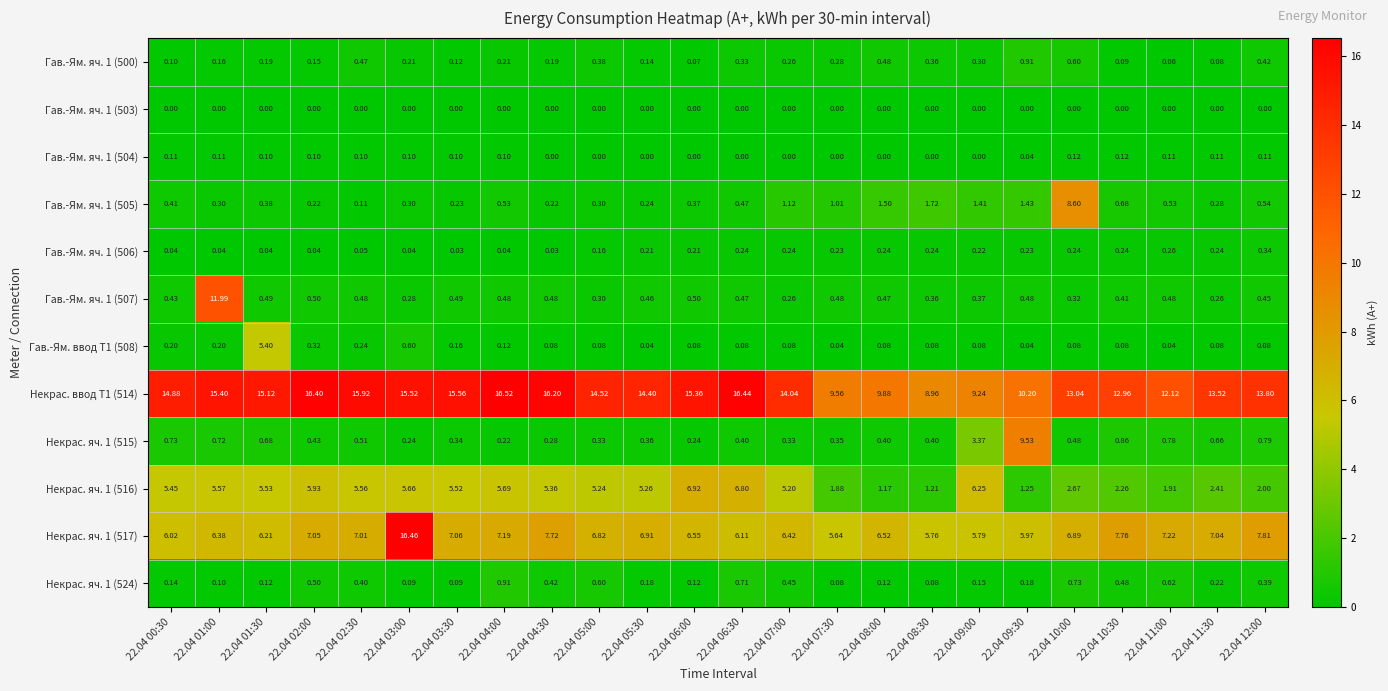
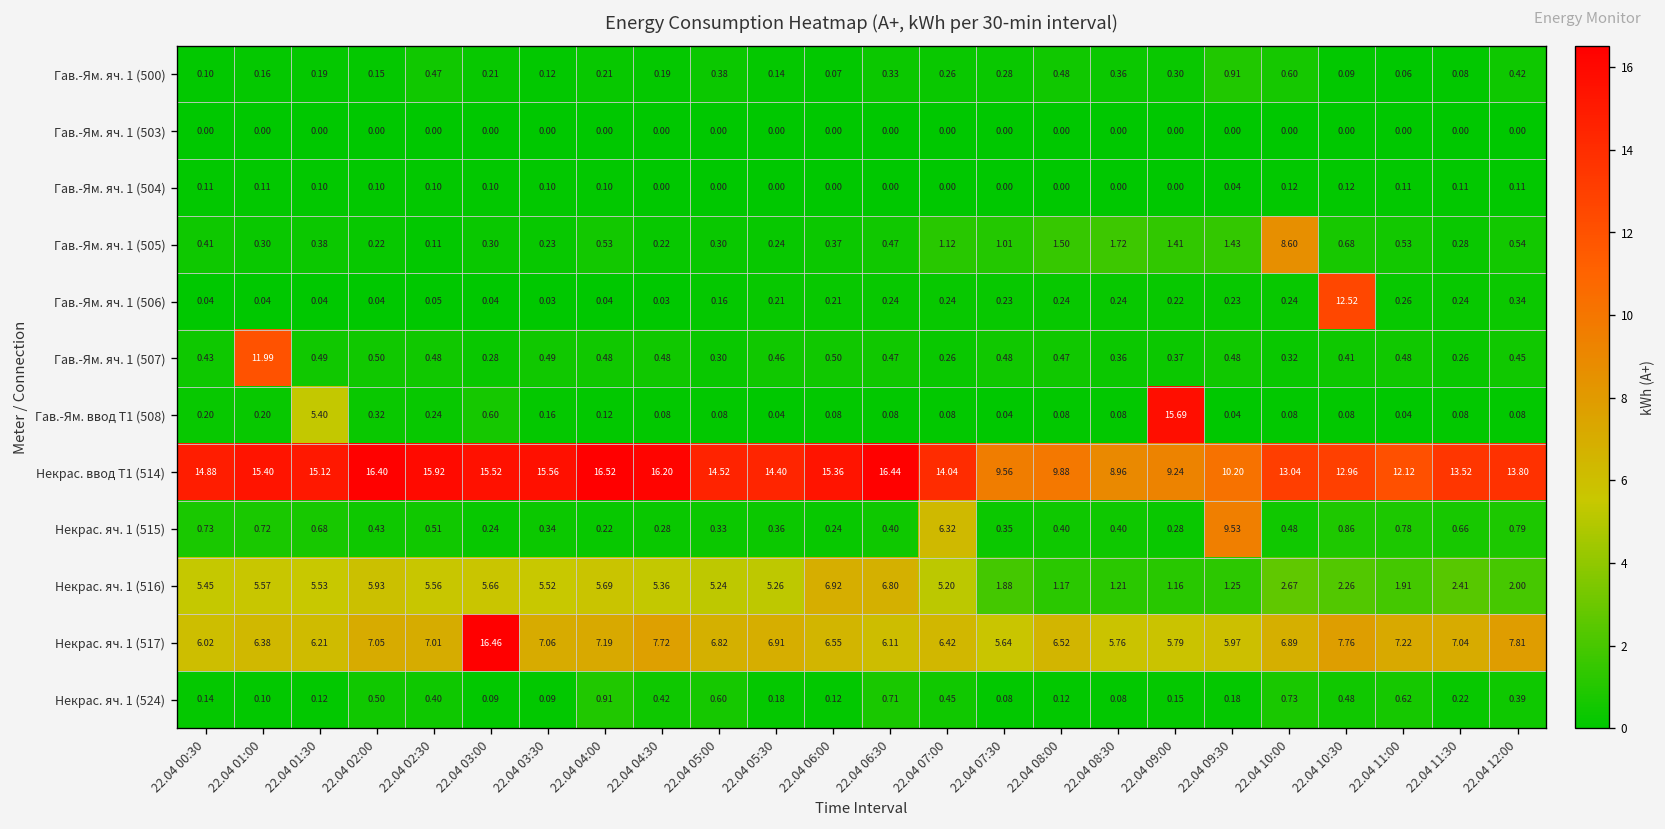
  {
    "Гав.-Ям. яч. 1 (506)": {
      "22.04 00:30": 0.04,
      "22.04 01:00": 0.04,
      "22.04 01:30": 0.04,
      "22.04 02:00": 0.04,
      "22.04 02:30": 0.05,
      "22.04 03:00": 0.04,
      "22.04 03:30": 0.03,
      "22.04 04:00": 0.04,
      "22.04 04:30": 0.03,
      "22.04 05:00": 0.16,
      "22.04 05:30": 0.21,
      "22.04 06:00": 0.21,
      "22.04 06:30": 0.24,
      "22.04 07:00": 0.24,
      "22.04 07:30": 0.23,
      "22.04 08:00": 0.24,
      "22.04 08:30": 0.24,
      "22.04 09:00": 0.22,
      "22.04 09:30": 0.23,
      "22.04 10:00": 0.24,
-     "22.04 10:30": 0.24,
+     "22.04 10:30": 12.52,
      "22.04 11:00": 0.26,
      "22.04 11:30": 0.24,
      "22.04 12:00": 0.34
    },
    "Гав.-Ям. ввод Т1 (508)": {
      "22.04 00:30": 0.20,
      "22.04 01:00": 0.20,
      "22.04 01:30": 5.40,
      "22.04 02:00": 0.32,
      "22.04 02:30": 0.24,
      "22.04 03:00": 0.60,
      "22.04 03:30": 0.16,
      "22.04 04:00": 0.12,
      "22.04 04:30": 0.08,
      "22.04 05:00": 0.08,
      "22.04 05:30": 0.04,
      "22.04 06:00": 0.08,
      "22.04 06:30": 0.08,
      "22.04 07:00": 0.08,
      "22.04 07:30": 0.04,
      "22.04 08:00": 0.08,
      "22.04 08:30": 0.08,
-     "22.04 09:00": 0.08,
+     "22.04 09:00": 15.69,
      "22.04 09:30": 0.04,
      "22.04 10:00": 0.08,
      "22.04 10:30": 0.08,
      "22.04 11:00": 0.04,
      "22.04 11:30": 0.08,
      "22.04 12:00": 0.08
    },
    "Некрас. яч. 1 (515)": {
      "22.04 00:30": 0.73,
      "22.04 01:00": 0.72,
      "22.04 01:30": 0.68,
      "22.04 02:00": 0.43,
      "22.04 02:30": 0.51,
      "22.04 03:00": 0.24,
      "22.04 03:30": 0.34,
      "22.04 04:00": 0.22,
      "22.04 04:30": 0.28,
      "22.04 05:00": 0.33,
      "22.04 05:30": 0.36,
      "22.04 06:00": 0.24,
      "22.04 06:30": 0.40,
-     "22.04 07:00": 0.33,
+     "22.04 07:00": 6.32,
      "22.04 07:30": 0.35,
      "22.04 08:00": 0.40,
      "22.04 08:30": 0.40,
-     "22.04 09:00": 3.37,
+     "22.04 09:00": 0.28,
      "22.04 09:30": 9.53,
      "22.04 10:00": 0.48,
      "22.04 10:30": 0.86,
      "22.04 11:00": 0.78,
      "22.04 11:30": 0.66,
      "22.04 12:00": 0.79
    },
    "Некрас. яч. 1 (516)": {
      "22.04 00:30": 5.45,
      "22.04 01:00": 5.57,
      "22.04 01:30": 5.53,
      "22.04 02:00": 5.93,
      "22.04 02:30": 5.56,
      "22.04 03:00": 5.66,
      "22.04 03:30": 5.52,
      "22.04 04:00": 5.69,
      "22.04 04:30": 5.36,
      "22.04 05:00": 5.24,
      "22.04 05:30": 5.26,
      "22.04 06:00": 6.92,
      "22.04 06:30": 6.80,
      "22.04 07:00": 5.20,
      "22.04 07:30": 1.88,
      "22.04 08:00": 1.17,
      "22.04 08:30": 1.21,
-     "22.04 09:00": 6.25,
+     "22.04 09:00": 1.16,
      "22.04 09:30": 1.25,
      "22.04 10:00": 2.67,
      "22.04 10:30": 2.26,
      "22.04 11:00": 1.91,
      "22.04 11:30": 2.41,
      "22.04 12:00": 2.00
    }
  }
